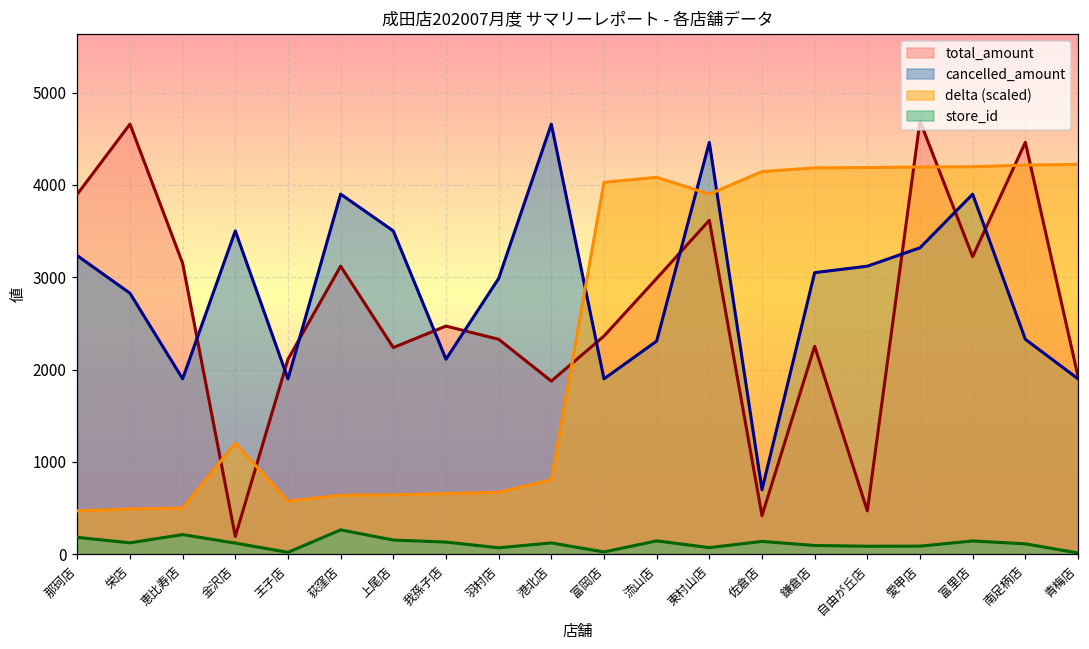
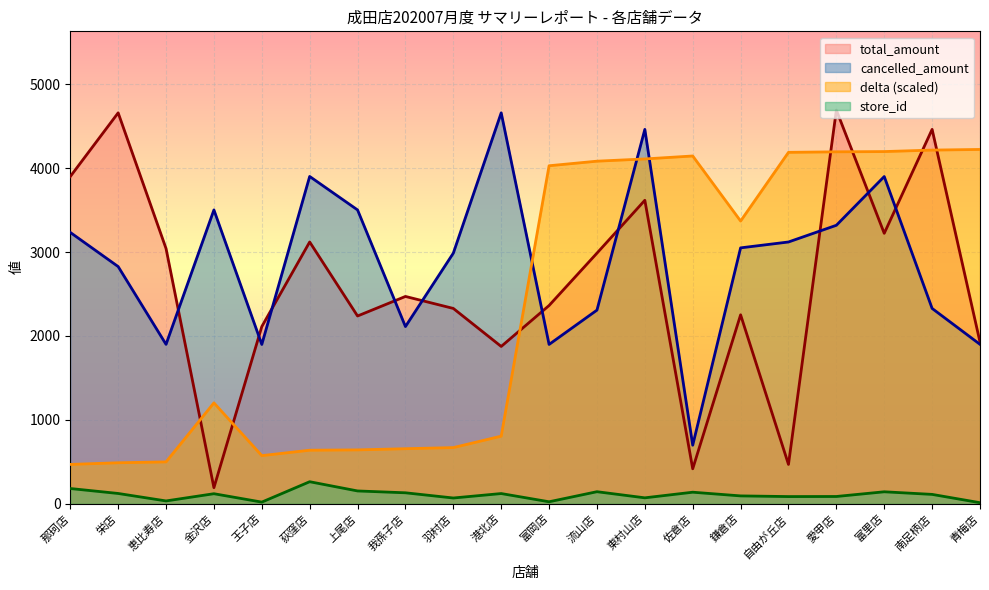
  {
    "total_amount": {
      "那珂店": 3900,
      "栄店": 4700,
-     "恵比寿店": 3200,
+     "恵比寿店": 3000,
      "金沢店": 200,
      "王子店": 2100,
      "荻窪店": 3100,
      "上尾店": 2200,
      "我孫子店": 2500,
      "羽村店": 2300,
      "港北店": 1900,
      "富岡店": 2400,
      "流山店": 3000,
      "東村山店": 3600,
      "佐倉店": 400,
      "鎌倉店": 2300,
      "自由が丘店": 500,
      "富里店": 3200,
      "南足柄店": 4500
    },
    "cancelled_amount": {
      "那珂店": 3200,
      "栄店": 2800,
      "恵比寿店": 1900,
      "金沢店": 3500,
      "王子店": 1900,
      "荻窪店": 3900,
      "上尾店": 3500,
      "我孫子店": 2100,
      "羽村店": 3000,
      "港北店": 4700,
      "富岡店": 1900,
      "流山店": 2300,
      "東村山店": 4500,
      "佐倉店": 700,
      "鎌倉店": 3100,
      "自由が丘店": 3100,
      "愛甲店": 3300,
      "富里店": 3900,
      "南足柄店": 2300
    },
    "delta (scaled)": {
      "那珂店": 500,
      "栄店": 500,
      "恵比寿店": 500,
      "金沢店": 1200,
      "王子店": 600,
      "荻窪店": 600,
      "上尾店": 600,
      "我孫子店": 700,
      "羽村店": 700,
      "港北店": 800,
      "富岡店": 4000,
      "流山店": 4100,
-     "東村山店": 3900,
+     "東村山店": 4100,
      "佐倉店": 4100,
-     "鎌倉店": 4200,
+     "鎌倉店": 3400,
      "自由が丘店": 4200,
      "愛甲店": 4200,
      "富里店": 4200,
      "南足柄店": 4200,
      "青梅店": 4200
    },
    "store_id": {
      "那珂店": 200,
      "栄店": 100,
-     "恵比寿店": 200,
+     "恵比寿店": 0,
      "金沢店": 100,
      "王子店": 0,
      "荻窪店": 300,
      "上尾店": 200,
      "我孫子店": 100,
      "羽村店": 100,
      "港北店": 100,
      "富岡店": 0,
      "流山店": 100,
      "東村山店": 100,
      "佐倉店": 100,
      "鎌倉店": 100,
      "自由が丘店": 100,
      "愛甲店": 100,
      "富里店": 100,
      "南足柄店": 100,
      "青梅店": 0
    }
  }
